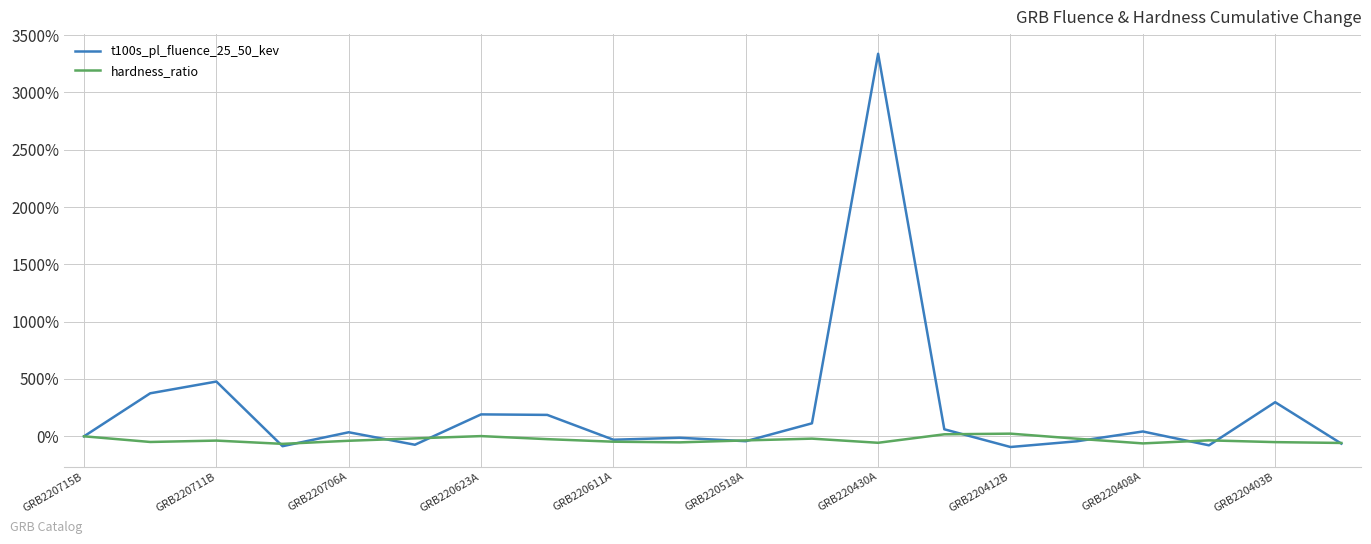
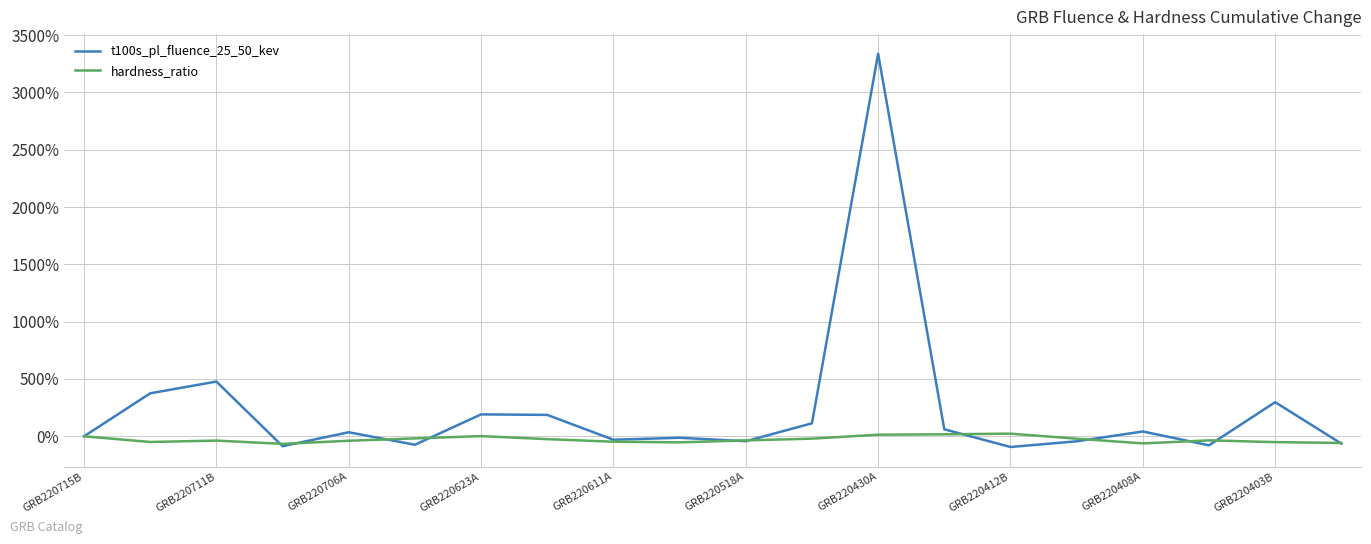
  {
    "t100s_pl_fluence_25_50_kev": {
      "GRB220711B": "480%",
      "GRB220706A": "40%",
      "GRB220623A": "190%",
      "GRB220430A": "3340%",
      "GRB220412B": "-90%",
      "GRB220408A": "40%",
      "GRB220403B": "300%"
    },
    "hardness_ratio": {
      "GRB220711B": "-40%",
      "GRB220706A": "-40%",
      "GRB220623A": "0%",
-     "GRB220430A": "-60%",
+     "GRB220430A": "10%",
      "GRB220412B": "20%",
      "GRB220408A": "-60%",
      "GRB220403B": "-50%"
    }
  }
